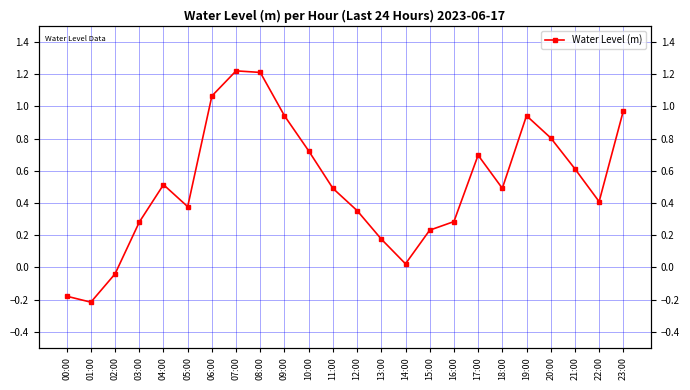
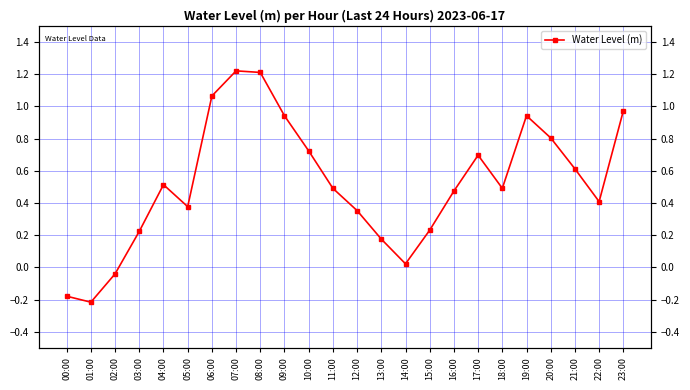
  {
    "00:00": -0.18,
    "01:00": -0.22,
    "02:00": -0.04,
-   "03:00": 0.28,
+   "03:00": 0.22,
    "04:00": 0.51,
    "05:00": 0.38,
    "06:00": 1.06,
    "07:00": 1.22,
    "08:00": 1.21,
    "09:00": 0.94,
    "10:00": 0.72,
    "11:00": 0.49,
    "12:00": 0.35,
    "13:00": 0.18,
    "14:00": 0.02,
    "15:00": 0.23,
-   "16:00": 0.28,
+   "16:00": 0.47,
    "17:00": 0.70,
    "18:00": 0.49,
    "19:00": 0.94,
    "20:00": 0.80,
    "21:00": 0.61,
    "22:00": 0.41,
    "23:00": 0.97
  }
